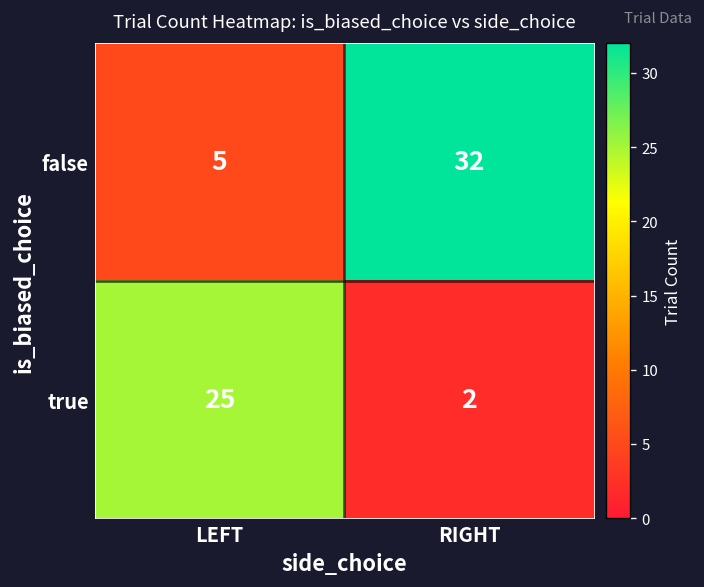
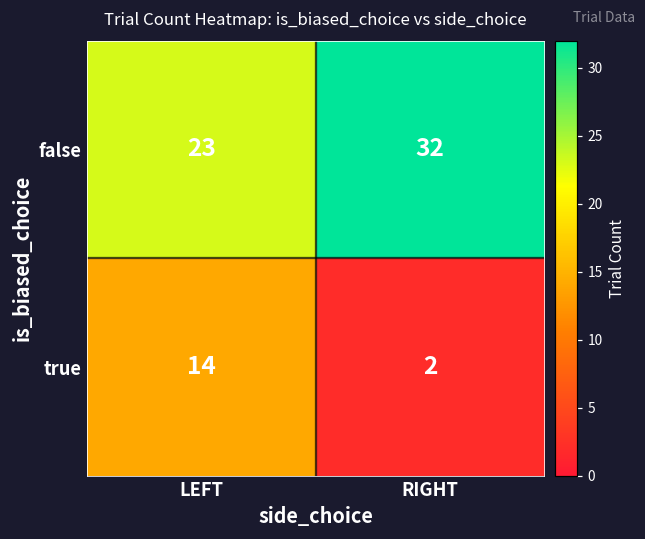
  {
    "false": {
-     "LEFT": 5,
+     "LEFT": 23,
      "RIGHT": 32
    },
    "true": {
-     "LEFT": 25,
+     "LEFT": 14,
      "RIGHT": 2
    }
  }
